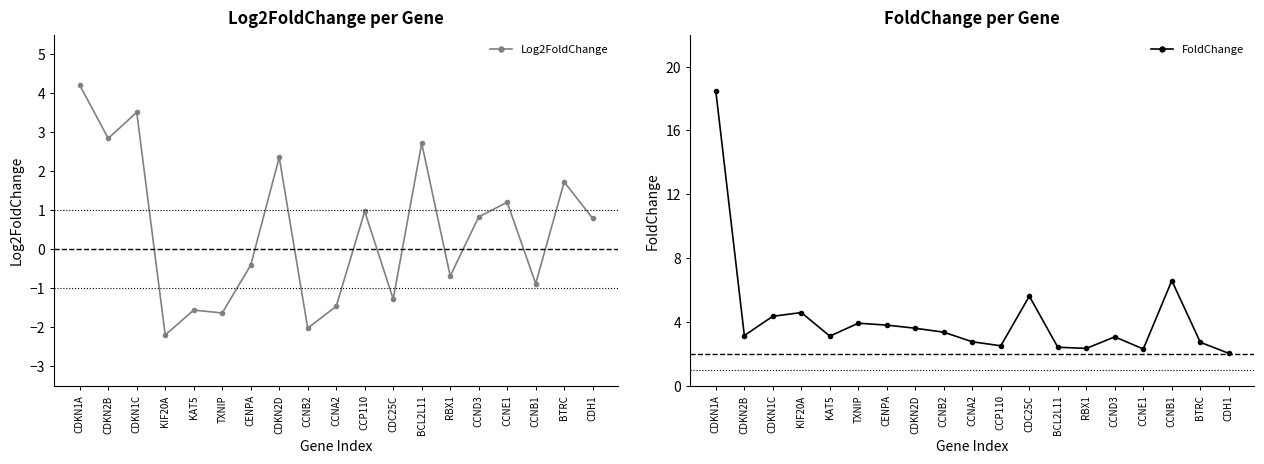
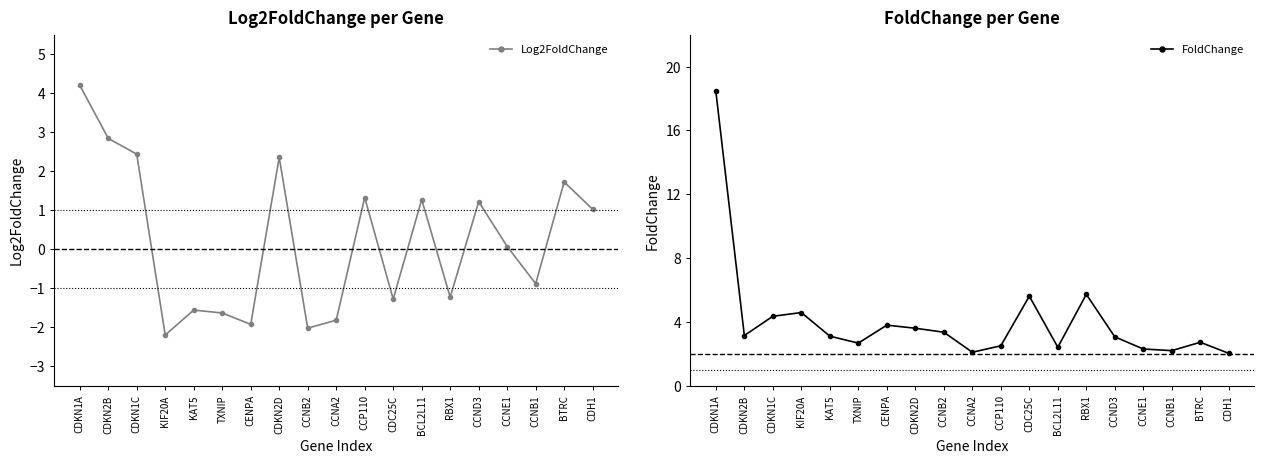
  {
    "Log2FoldChange per Gene": {
      "CDKN1A": 4.2,
      "CDKN2B": 2.8,
-     "CDKN1C": 3.5,
+     "CDKN1C": 2.4,
      "KIF20A": -2.2,
      "KAT5": -1.6,
      "TXNIP": -1.6,
-     "CENPA": -0.4,
+     "CENPA": -1.9,
      "CDKN2D": 2.4,
      "CCNB2": -2.0,
-     "CCNA2": -1.5,
-     "CCP110": 1.0,
+     "CCNA2": -1.8,
+     "CCP110": 1.3,
      "CDC25C": -1.3,
-     "BCL2L11": 2.7,
-     "RBX1": -0.7,
-     "CCND3": 0.8,
-     "CCNE1": 1.2,
+     "BCL2L11": 1.3,
+     "RBX1": -1.2,
+     "CCND3": 1.2,
+     "CCNE1": 0.1,
      "CCNB1": -0.9,
      "BTRC": 1.7,
-     "CDH1": 0.8
+     "CDH1": 1.0
    },
    "FoldChange per Gene": {
      "CDKN1A": 18.4,
      "CDKN2B": 3.2,
      "CDKN1C": 4.4,
      "KIF20A": 4.6,
      "KAT5": 3.1,
-     "TXNIP": 3.9,
+     "TXNIP": 2.7,
      "CENPA": 3.8,
      "CDKN2D": 3.6,
      "CCNB2": 3.4,
-     "CCNA2": 2.8,
+     "CCNA2": 2.1,
      "CCP110": 2.5,
      "CDC25C": 5.6,
      "BCL2L11": 2.4,
-     "RBX1": 2.3,
+     "RBX1": 5.7,
      "CCND3": 3.1,
      "CCNE1": 2.3,
-     "CCNB1": 6.6,
+     "CCNB1": 2.2,
      "BTRC": 2.7,
      "CDH1": 2.0
    }
  }
